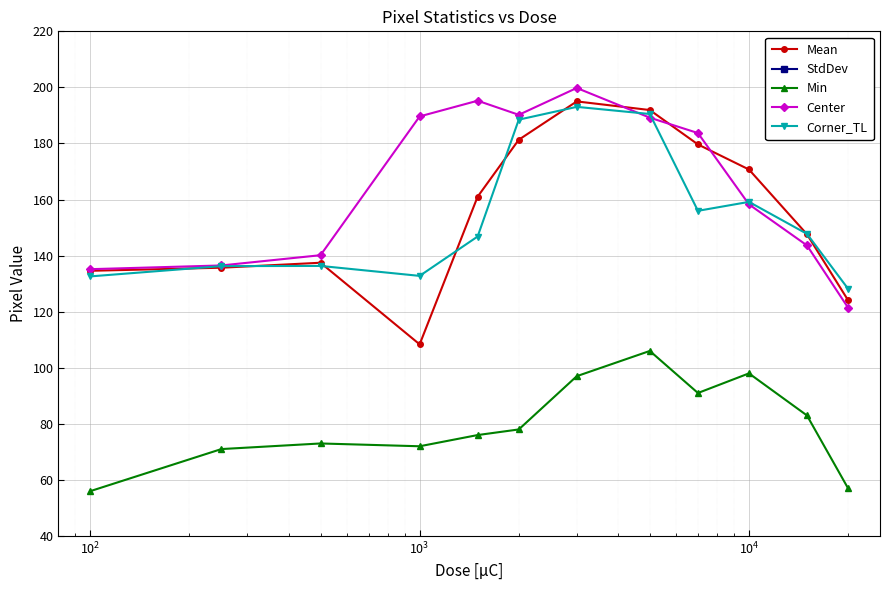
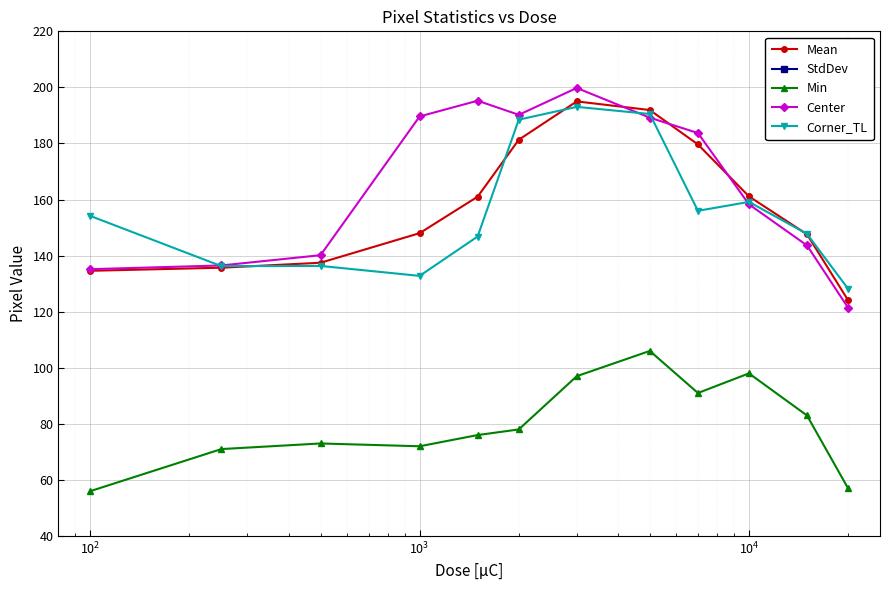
  {
    "Mean": {
-     "10^3": 108,
-     "10^4": 171
+     "10^3": 148,
+     "10^4": 161
    },
    "Min": {
      "10^2": 56,
      "10^3": 72,
      "10^4": 98
    },
    "Center": {
      "10^3": 190
    },
    "Corner_TL": {
-     "10^2": 133,
+     "10^2": 154,
      "10^3": 133
    }
  }
